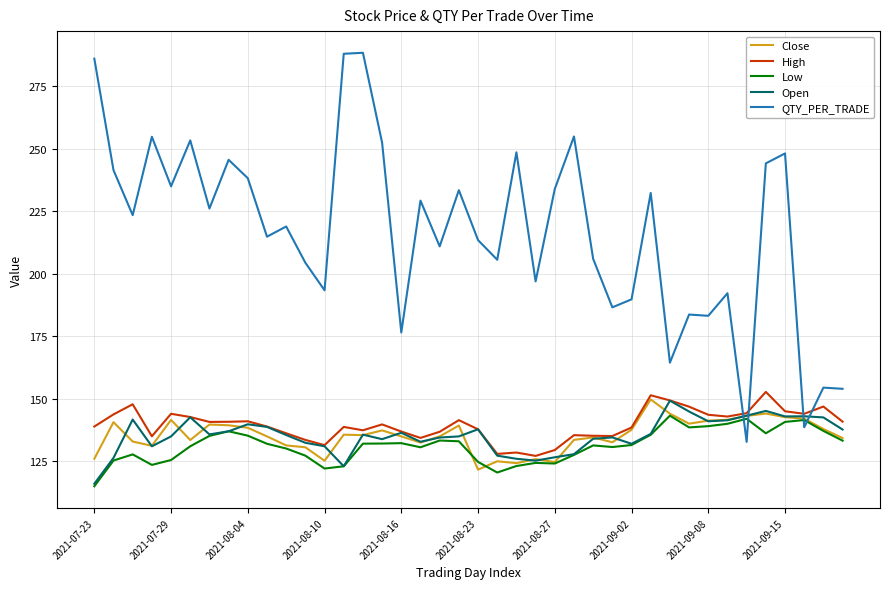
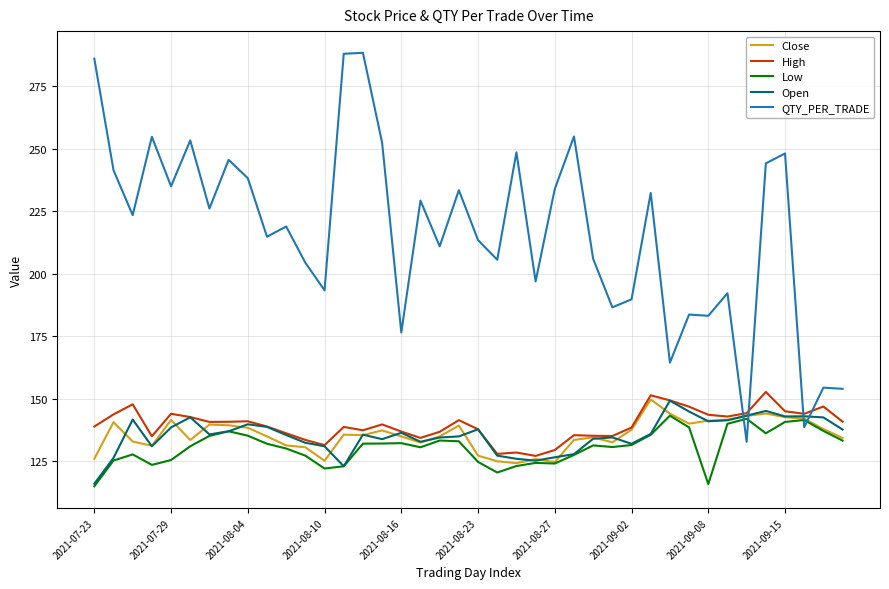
  {
    "Close": {
      "2021-07-23": 126,
      "2021-07-29": 142,
      "2021-08-04": 138,
      "2021-08-10": 125,
      "2021-08-16": 135,
-     "2021-08-23": 122
+     "2021-08-23": 127
    },
    "High": {
      "2021-07-23": 139,
      "2021-07-29": 144,
      "2021-08-04": 141,
      "2021-08-27": 130,
      "2021-09-08": 144,
      "2021-09-15": 145
    },
    "Low": {
      "2021-07-29": 126,
      "2021-08-04": 135,
      "2021-08-10": 122,
      "2021-08-16": 132,
      "2021-08-23": 125,
-     "2021-09-08": 139,
+     "2021-09-08": 116,
      "2021-09-15": 141
    },
    "Open": {
-     "2021-07-29": 135,
+     "2021-07-29": 139,
      "2021-08-04": 140,
      "2021-08-27": 127
    },
    "QTY_PER_TRADE": {
      "2021-07-23": 286,
      "2021-07-29": 235,
      "2021-08-04": 238,
      "2021-08-10": 193,
      "2021-08-16": 177,
      "2021-08-23": 213,
      "2021-08-27": 234,
      "2021-09-02": 190,
      "2021-09-08": 183,
      "2021-09-15": 248
    }
  }
